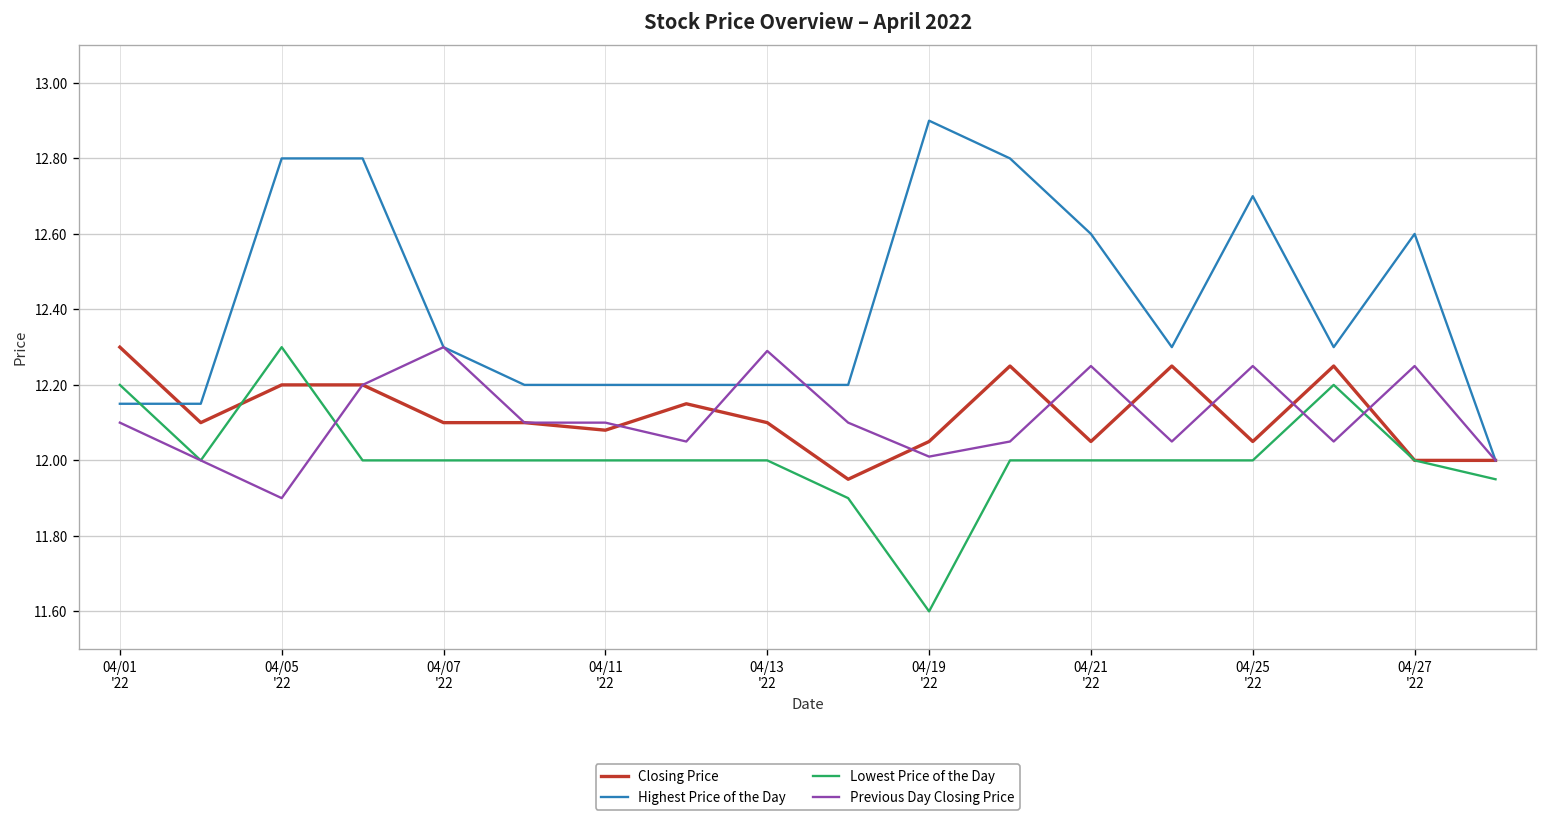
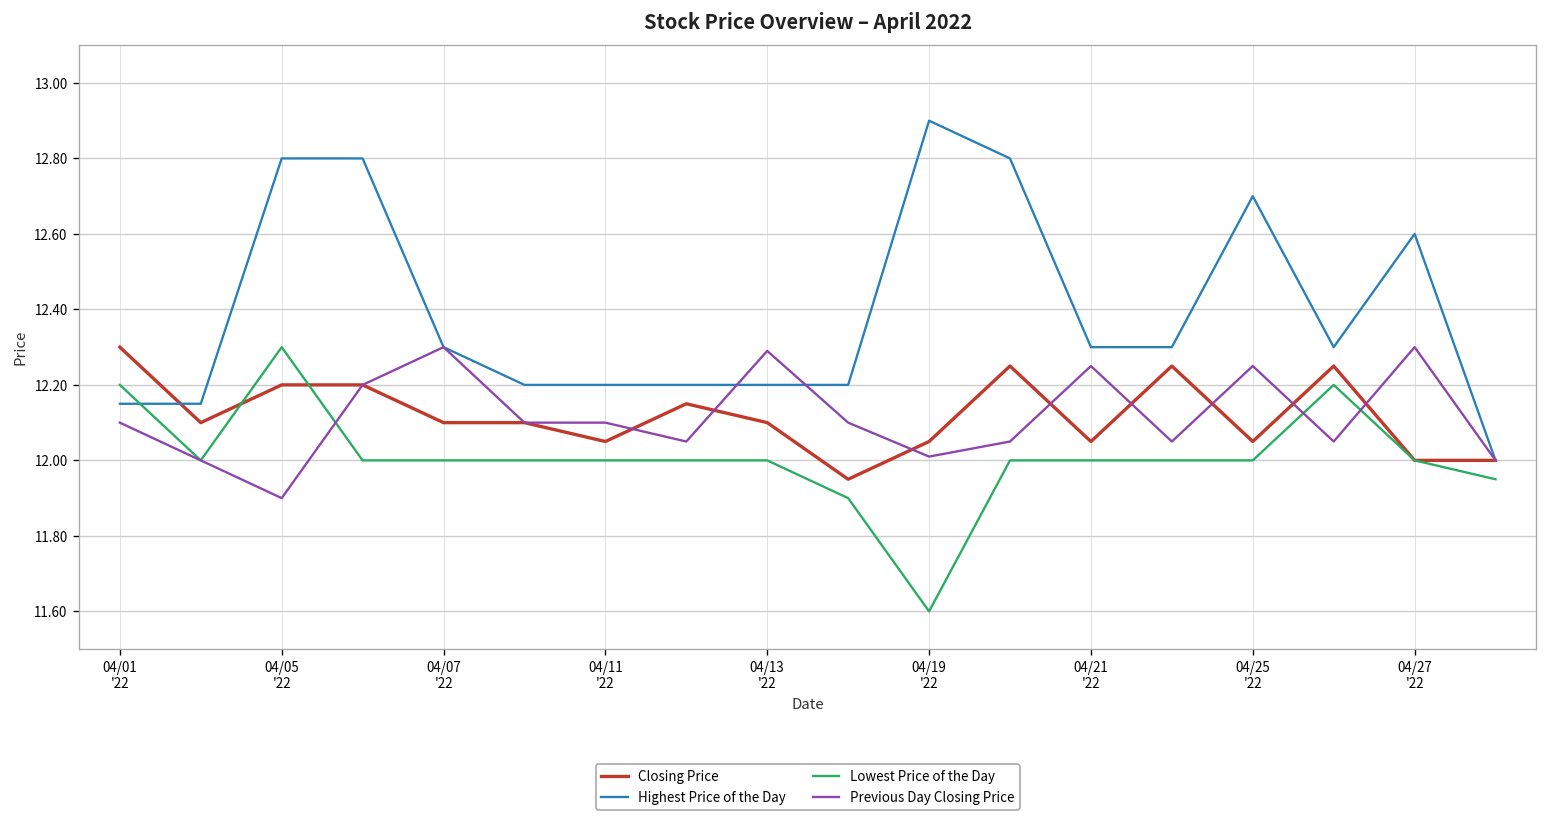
  {
    "Closing Price": {
      "04/01 '22": 12.30,
      "04/05 '22": 12.20,
      "04/07 '22": 12.10,
-     "04/11 '22": 12.08,
+     "04/11 '22": 12.05,
      "04/13 '22": 12.10,
      "04/19 '22": 12.05,
      "04/21 '22": 12.05,
      "04/25 '22": 12.05
    },
    "Highest Price of the Day": {
      "04/01 '22": 12.15,
      "04/05 '22": 12.8,
      "04/11 '22": 12.2,
      "04/13 '22": 12.2,
      "04/19 '22": 12.9,
-     "04/21 '22": 12.6,
+     "04/21 '22": 12.3,
      "04/25 '22": 12.7,
      "04/27 '22": 12.6
    },
    "Lowest Price of the Day": {
      "04/01 '22": 12.20,
      "04/05 '22": 12.30,
      "04/07 '22": 12.00,
      "04/11 '22": 12.00,
      "04/13 '22": 12.00,
      "04/19 '22": 11.60,
      "04/21 '22": 12.00,
      "04/25 '22": 12.00
    },
    "Previous Day Closing Price": {
      "04/01 '22": 12.10,
      "04/05 '22": 11.90,
      "04/11 '22": 12.10,
      "04/13 '22": 12.29,
      "04/19 '22": 12.01,
      "04/21 '22": 12.25,
      "04/25 '22": 12.25,
-     "04/27 '22": 12.25
+     "04/27 '22": 12.30
    }
  }
